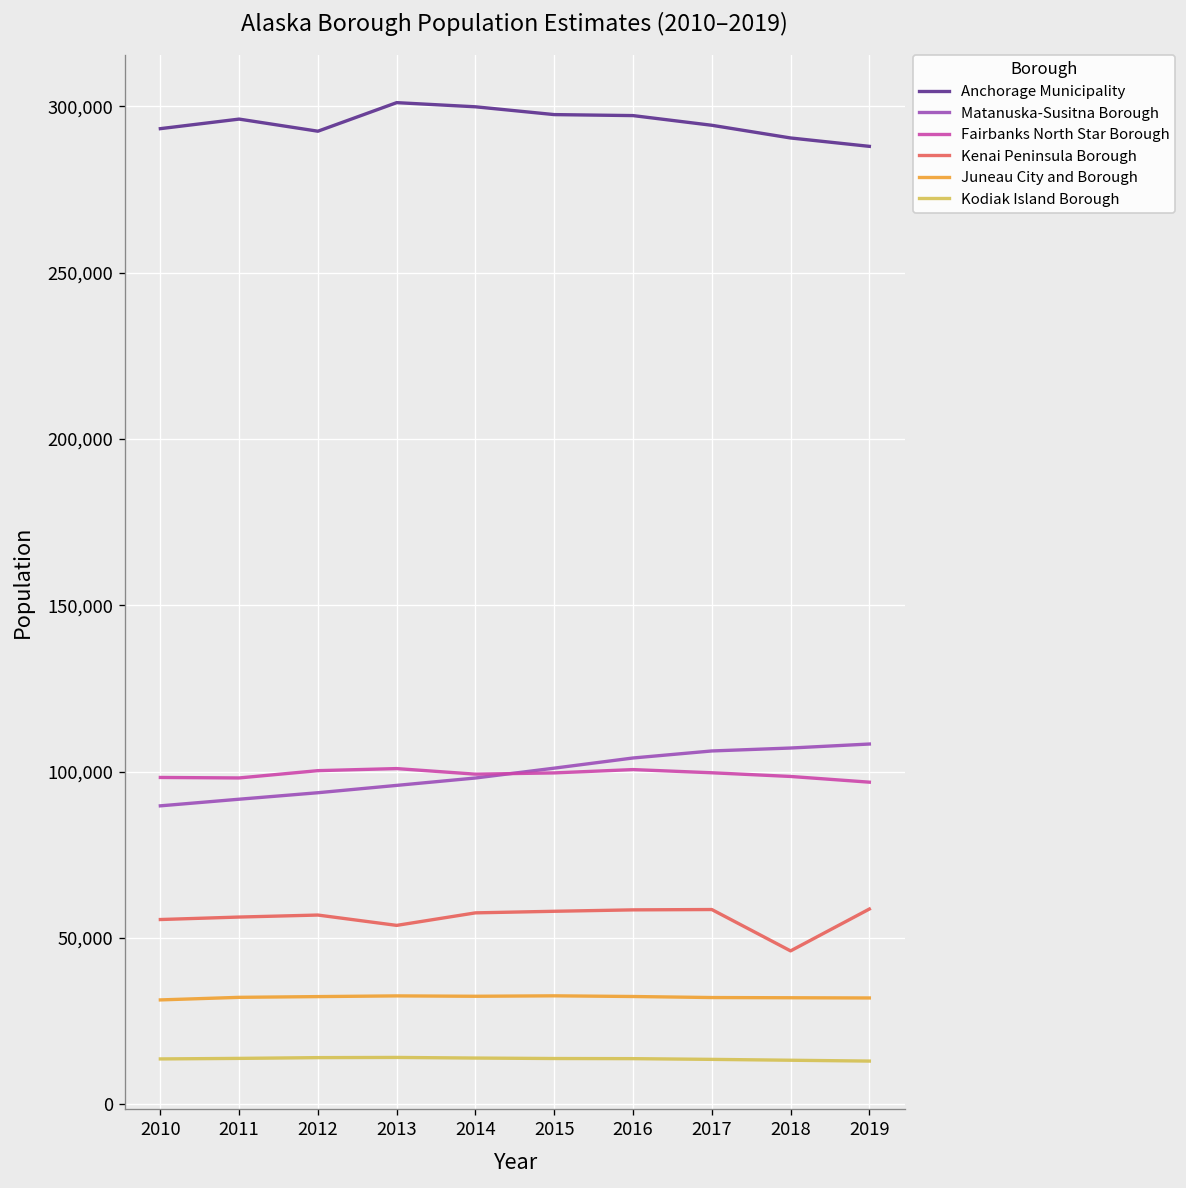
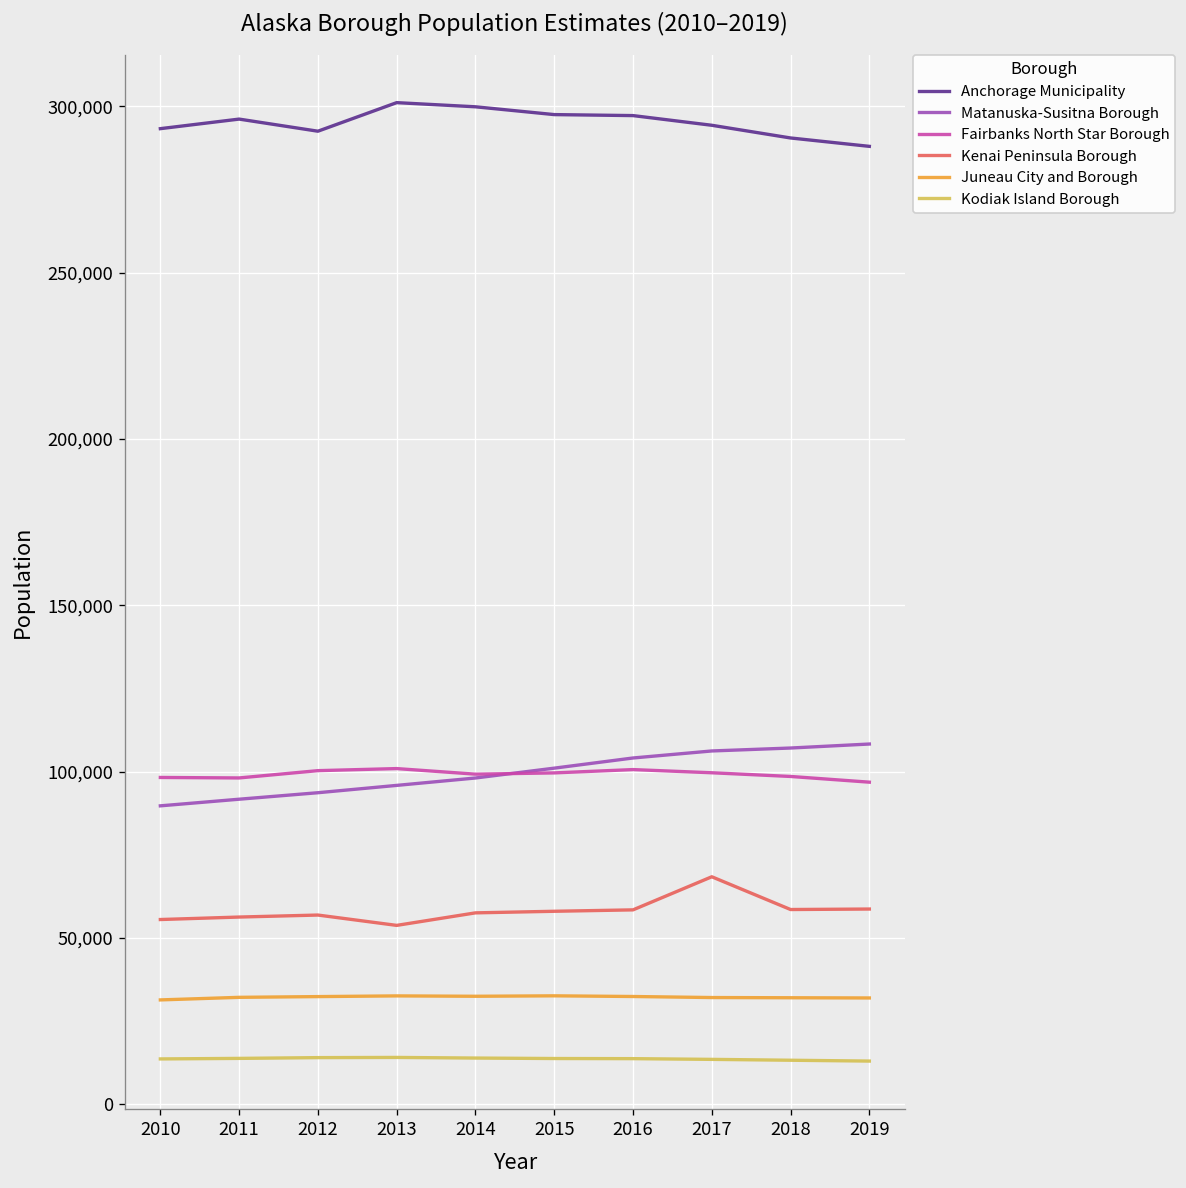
  {
    "Anchorage Municipality": {
      "2010": "293,000",
      "2011": "296,000",
      "2012": "293,000",
      "2013": "301,000",
      "2014": "300,000",
      "2015": "298,000",
      "2016": "297,000",
      "2017": "294,000",
      "2018": "291,000",
      "2019": "288,000"
    },
    "Kenai Peninsula Borough": {
      "2010": "56,000",
      "2011": "56,000",
      "2012": "57,000",
      "2013": "54,000",
      "2014": "58,000",
      "2015": "58,000",
      "2016": "58,000",
-     "2017": "59,000",
-     "2018": "46,000",
+     "2017": "68,000",
+     "2018": "59,000",
      "2019": "59,000"
    }
  }
